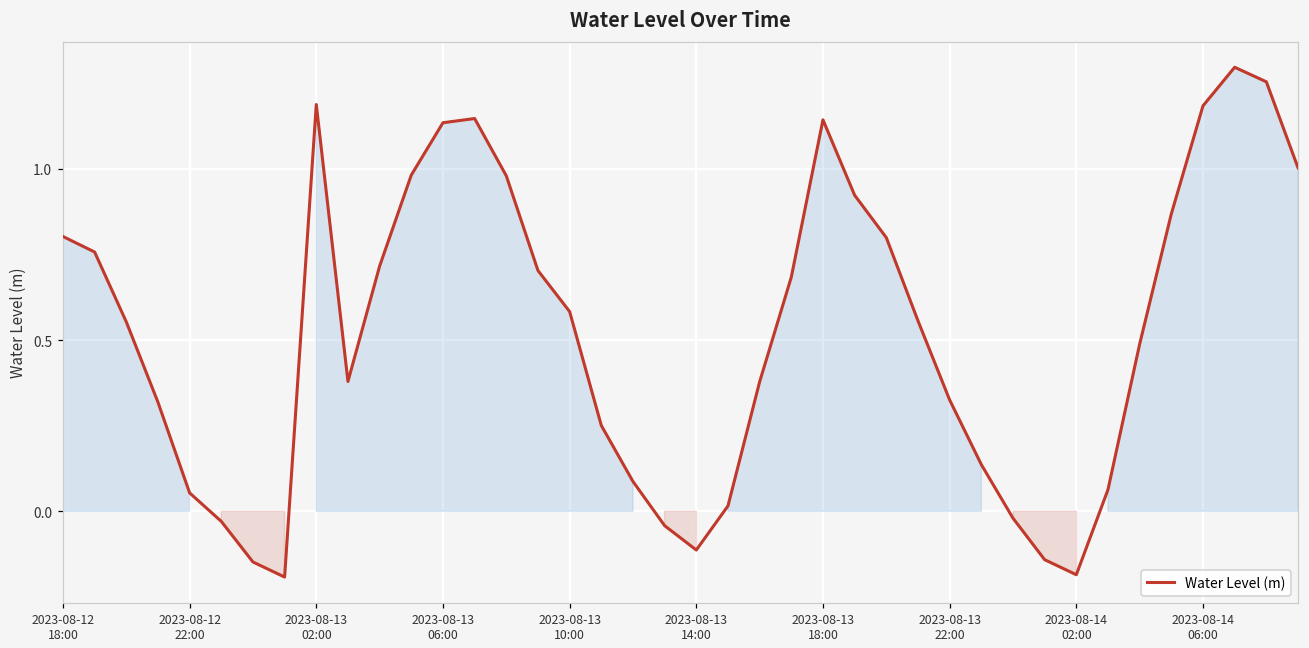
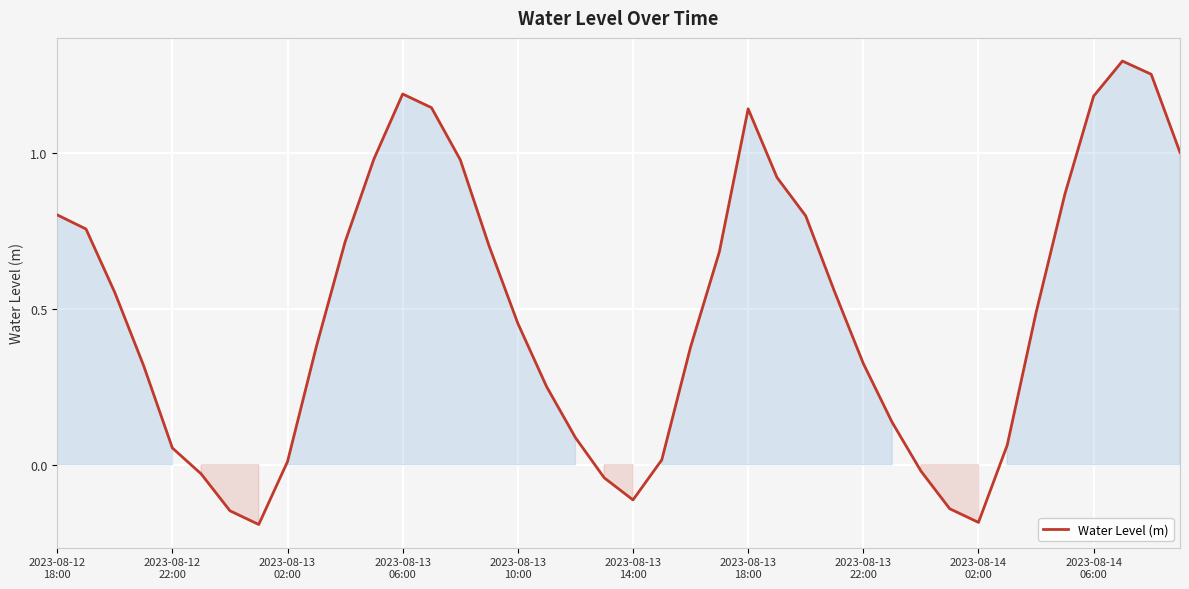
  {
    "2023-08-12 18:00": 0.80,
    "2023-08-12 22:00": 0.05,
-   "2023-08-13 02:00": 1.19,
-   "2023-08-13 06:00": 1.13,
-   "2023-08-13 10:00": 0.58,
+   "2023-08-13 02:00": 0.01,
+   "2023-08-13 06:00": 1.19,
+   "2023-08-13 10:00": 0.45,
    "2023-08-13 14:00": -0.11,
    "2023-08-13 18:00": 1.14,
    "2023-08-13 22:00": 0.33,
    "2023-08-14 02:00": -0.19,
    "2023-08-14 06:00": 1.18
  }
